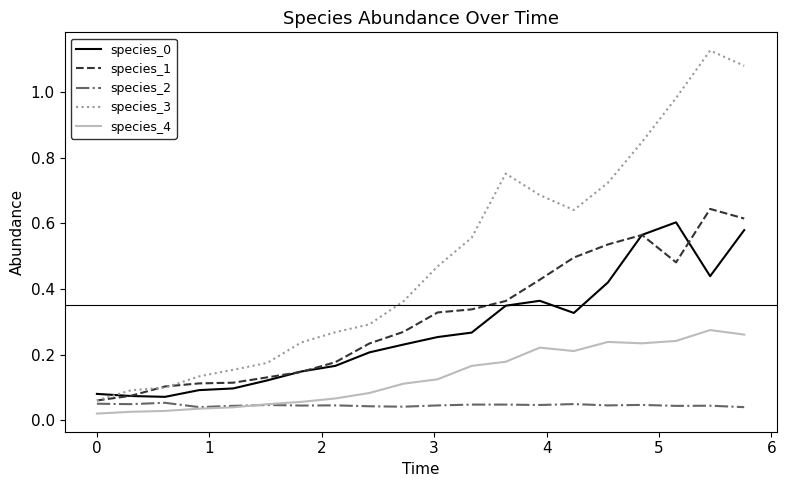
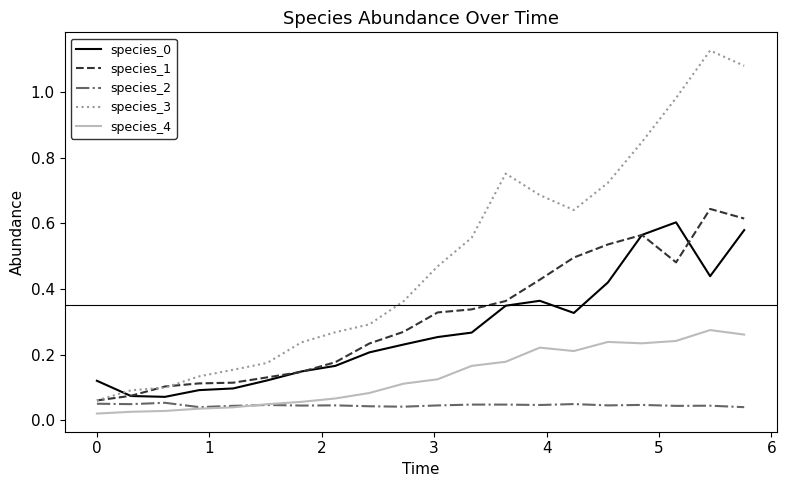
  {
    "species_0": {
-     "0": 0.08
+     "0": 0.12
    },
    "species_2": {
      "0": 0.05
    }
  }
